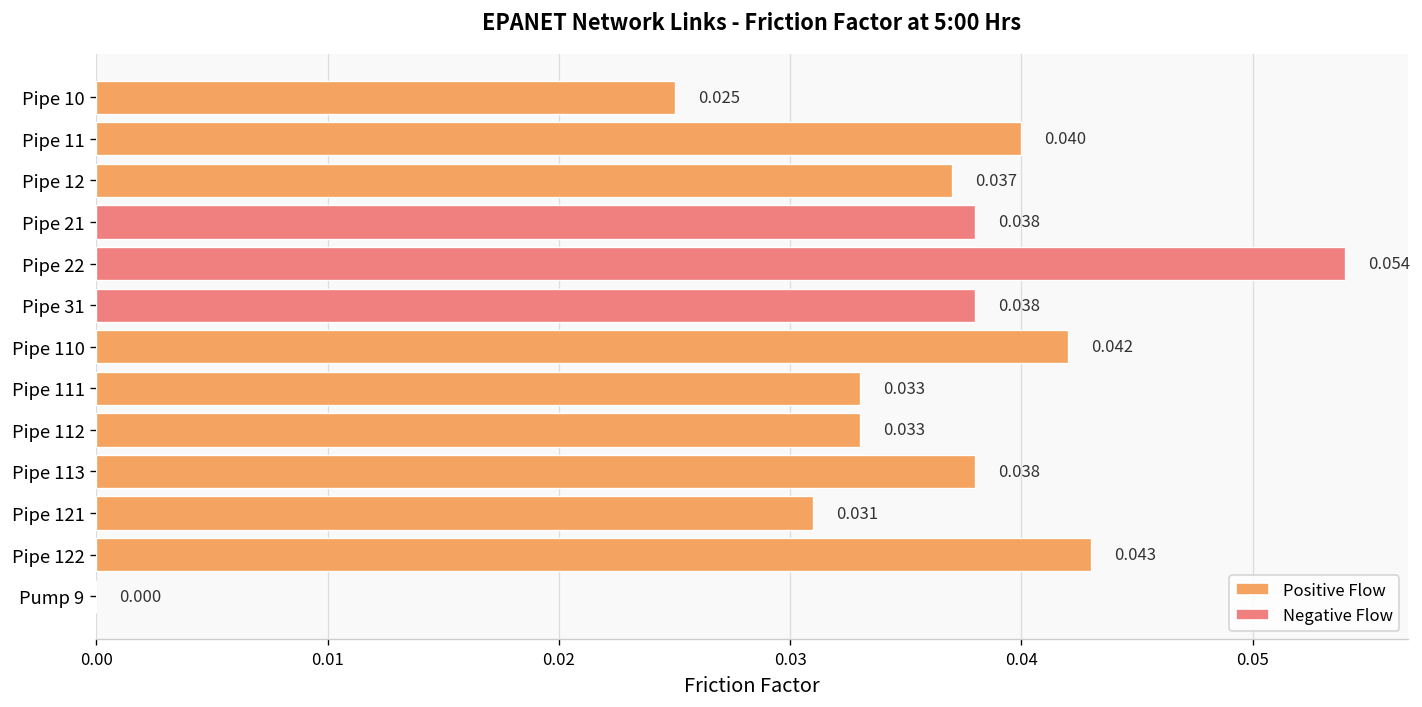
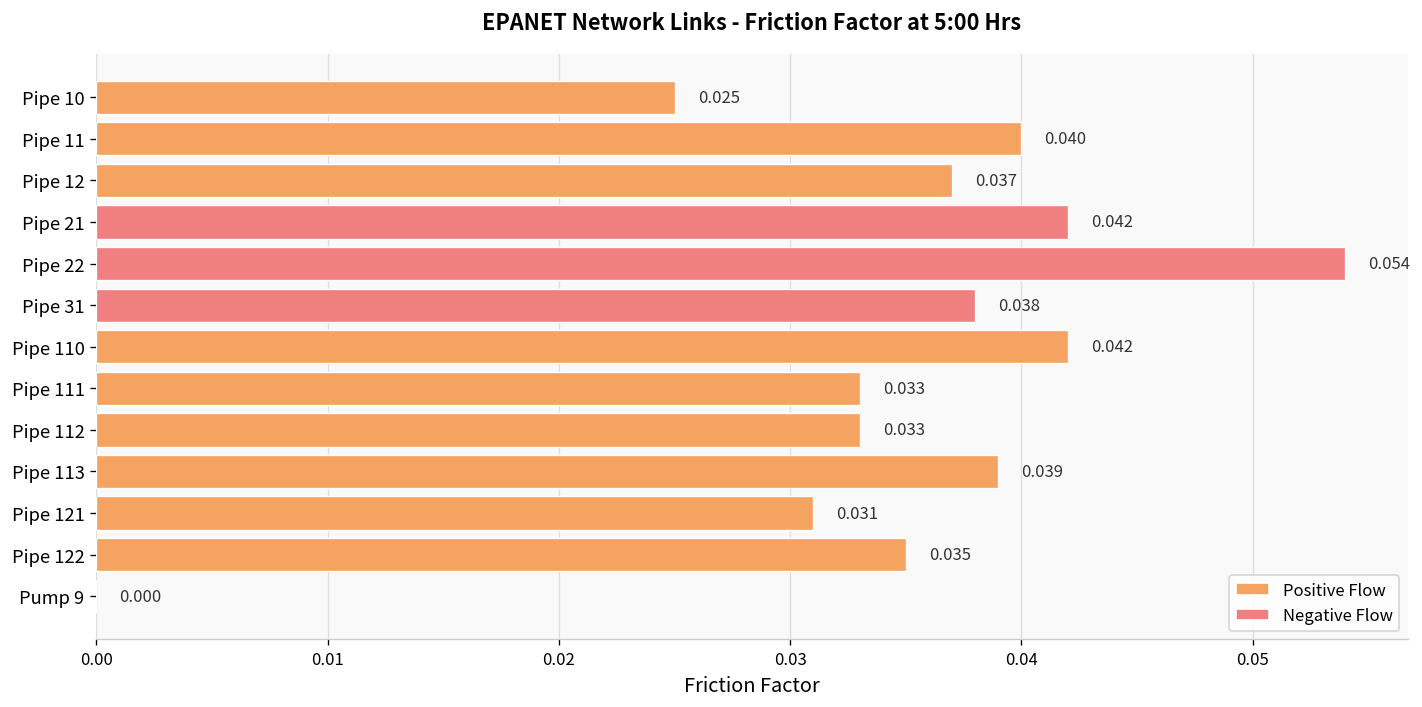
  {
    "Pipe 10": 0.025,
    "Pipe 11": 0.040,
    "Pipe 12": 0.037,
-   "Pipe 21": 0.038,
+   "Pipe 21": 0.042,
    "Pipe 22": 0.054,
    "Pipe 31": 0.038,
    "Pipe 110": 0.042,
    "Pipe 111": 0.033,
    "Pipe 112": 0.033,
-   "Pipe 113": 0.038,
+   "Pipe 113": 0.039,
    "Pipe 121": 0.031,
-   "Pipe 122": 0.043,
+   "Pipe 122": 0.035,
    "Pump 9": 0.000
  }
